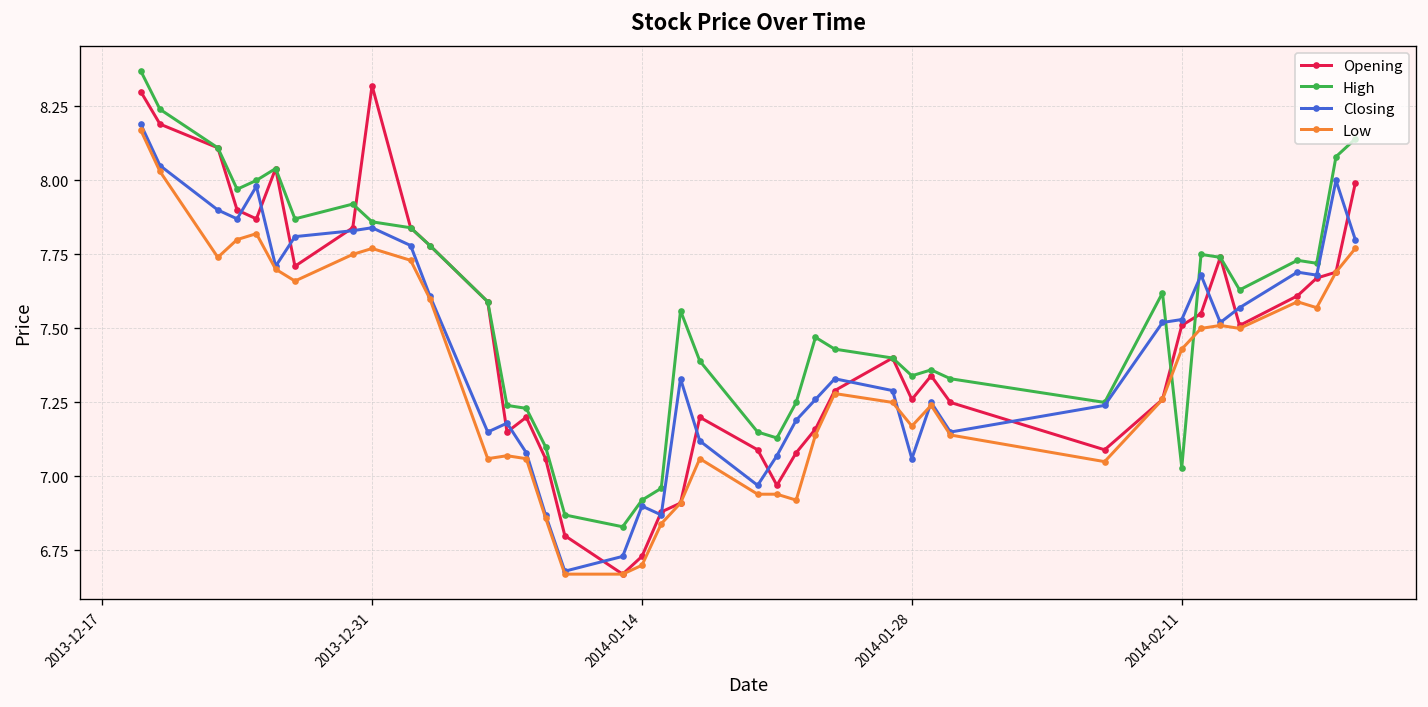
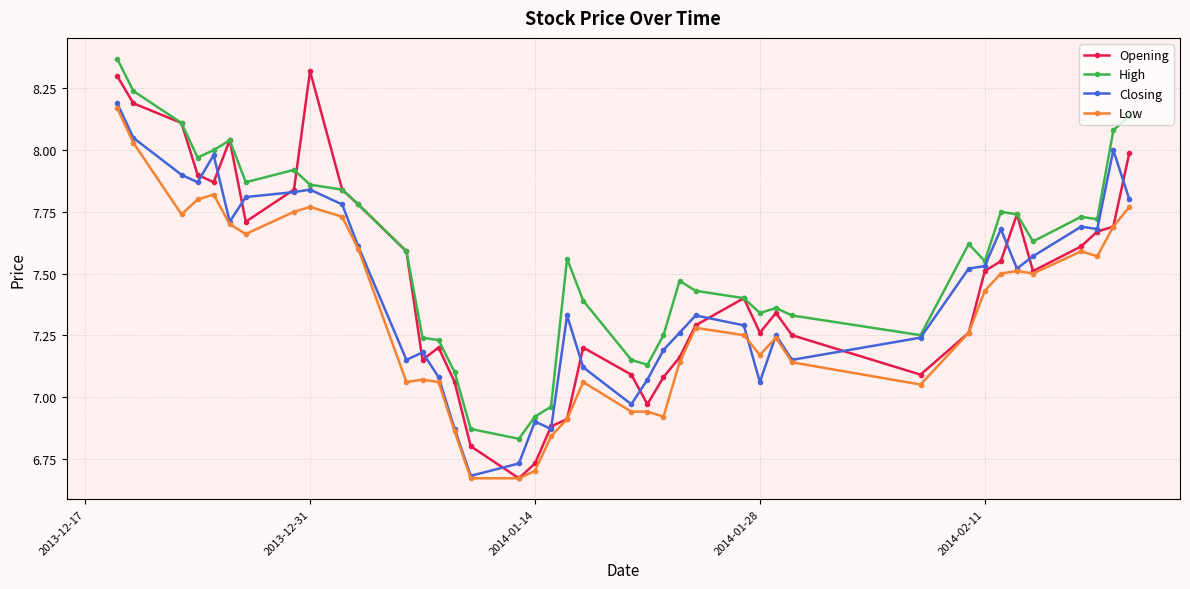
  {
    "Opening": {
      "2013-12-31": 8.32,
      "2014-01-14": 6.73,
      "2014-01-28": 7.26,
      "2014-02-11": 7.51
    },
    "High": {
      "2013-12-31": 7.86,
      "2014-01-14": 6.92,
      "2014-01-28": 7.34,
-     "2014-02-11": 7.03
+     "2014-02-11": 7.55
    },
    "Closing": {
      "2013-12-31": 7.84,
      "2014-01-14": 6.90,
      "2014-01-28": 7.06,
      "2014-02-11": 7.53
    },
    "Low": {
      "2013-12-31": 7.77,
      "2014-01-14": 6.70,
      "2014-01-28": 7.17,
      "2014-02-11": 7.43
    }
  }
